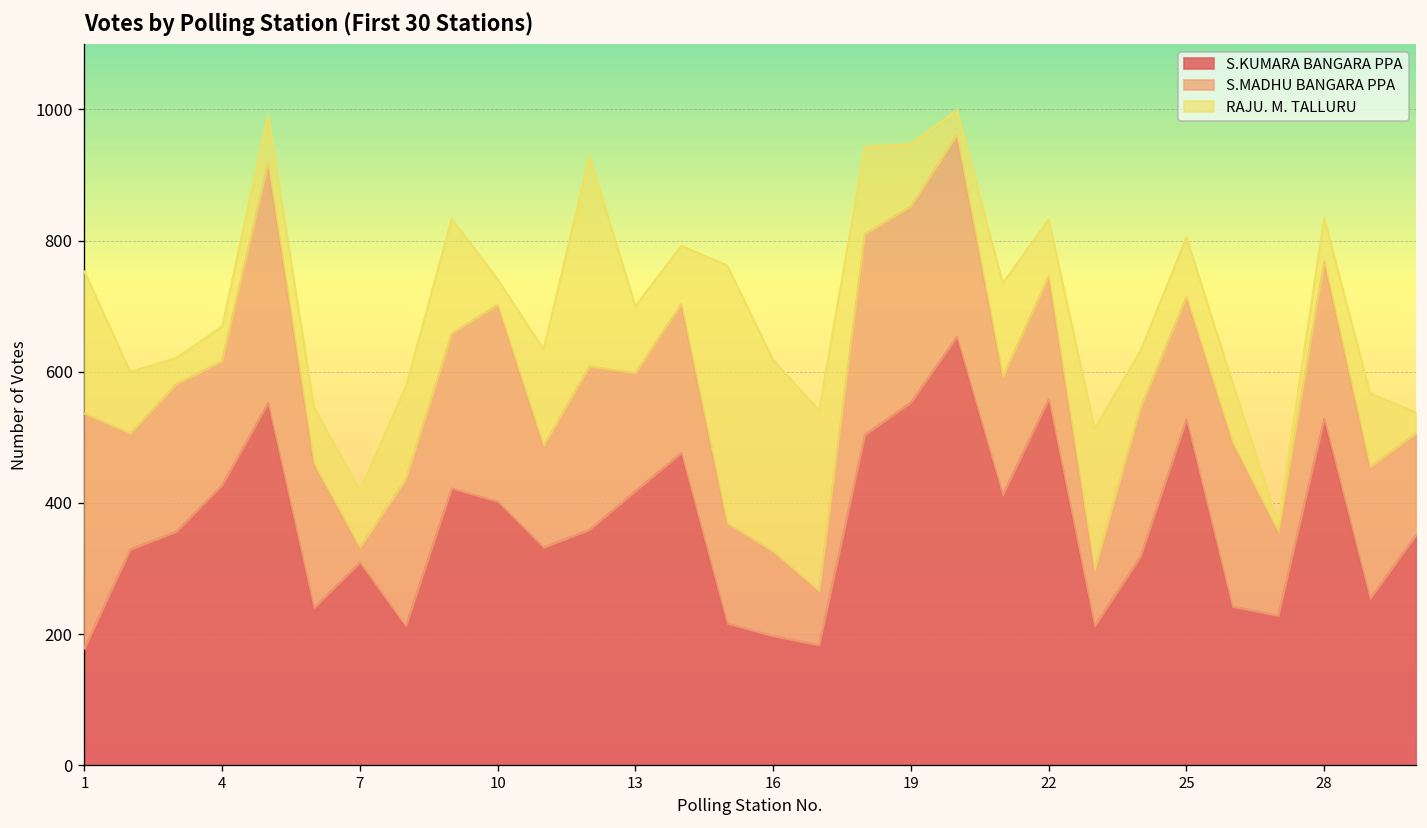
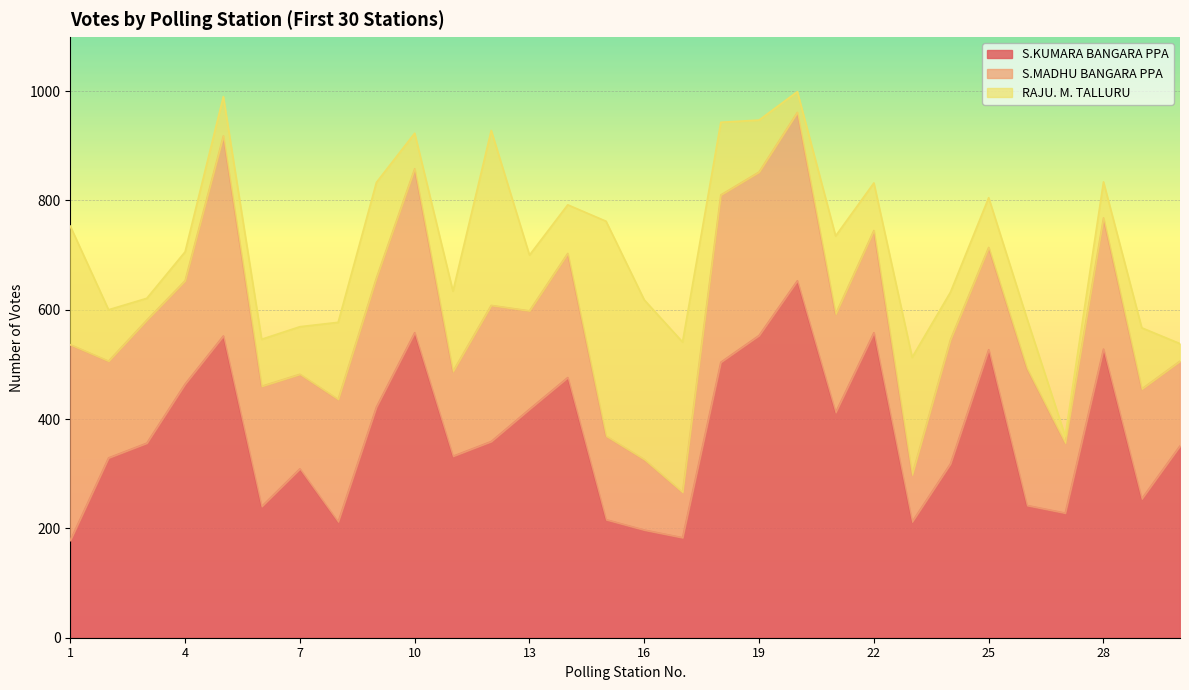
  {
    "S.KUMARA BANGARA PPA": {
      "1": 180,
-     "4": 430,
+     "4": 460,
      "7": 310,
-     "10": 400,
+     "10": 560,
      "13": 420,
      "16": 200,
      "19": 550,
      "22": 560,
      "25": 530,
      "28": 530
    },
    "S.MADHU BANGARA PPA": {
      "1": 360,
      "4": 190,
-     "7": 20,
+     "7": 170,
      "10": 300,
      "13": 180,
      "16": 130,
      "19": 300,
      "22": 190,
      "25": 190,
      "28": 240
    },
    "RAJU. M. TALLURU": {
      "1": 220,
      "4": 50,
      "7": 90,
-     "10": 40,
+     "10": 70,
      "13": 100,
      "16": 290,
      "19": 100,
      "22": 90,
      "25": 90,
      "28": 70
    }
  }
